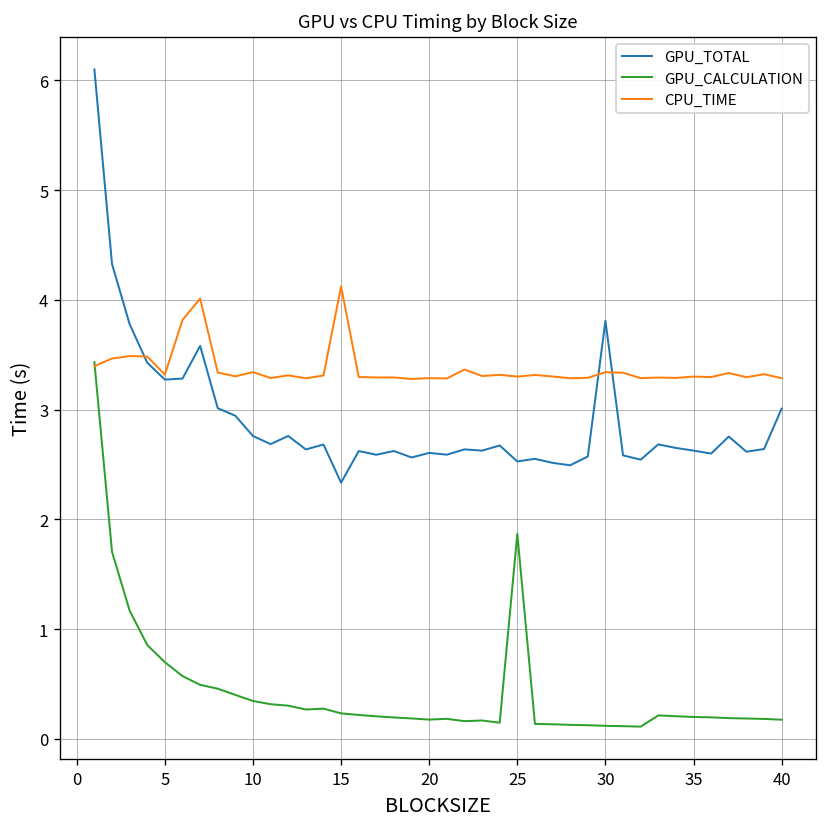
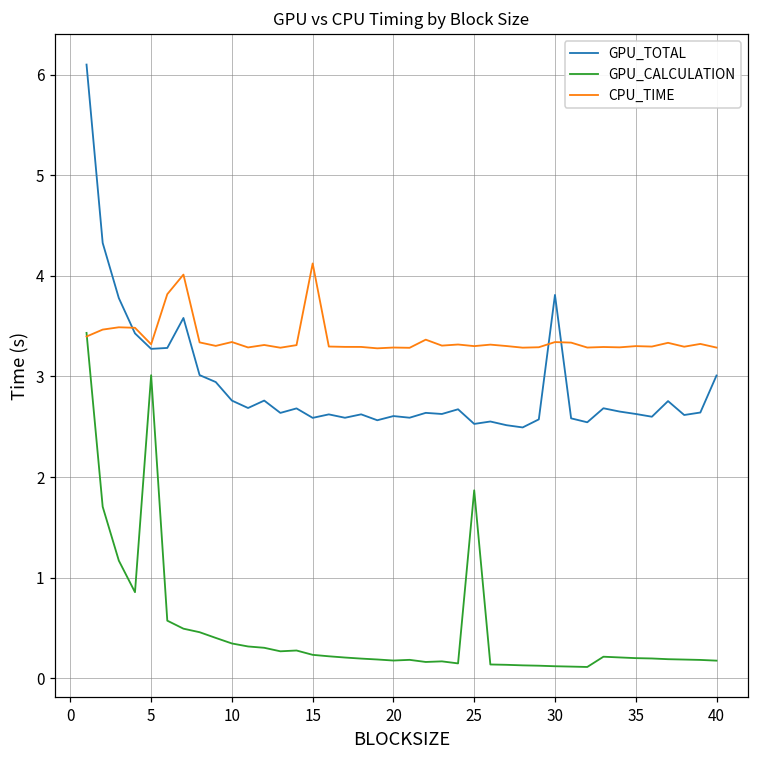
  {
    "GPU_TOTAL": {
      "5": 3.3,
      "10": 2.8,
-     "15": 2.3,
+     "15": 2.6,
      "20": 2.6,
      "25": 2.5,
      "30": 3.8,
      "35": 2.6,
      "40": 3.0
    },
    "GPU_CALCULATION": {
-     "5": 0.7,
+     "5": 3.0,
      "10": 0.3,
      "15": 0.2,
      "20": 0.2,
      "25": 1.9,
      "30": 0.1,
      "35": 0.2,
      "40": 0.2
    },
    "CPU_TIME": {
      "5": 3.3,
      "10": 3.3,
      "15": 4.1,
      "20": 3.3,
      "25": 3.3,
      "30": 3.3,
      "35": 3.3,
      "40": 3.3
    }
  }
